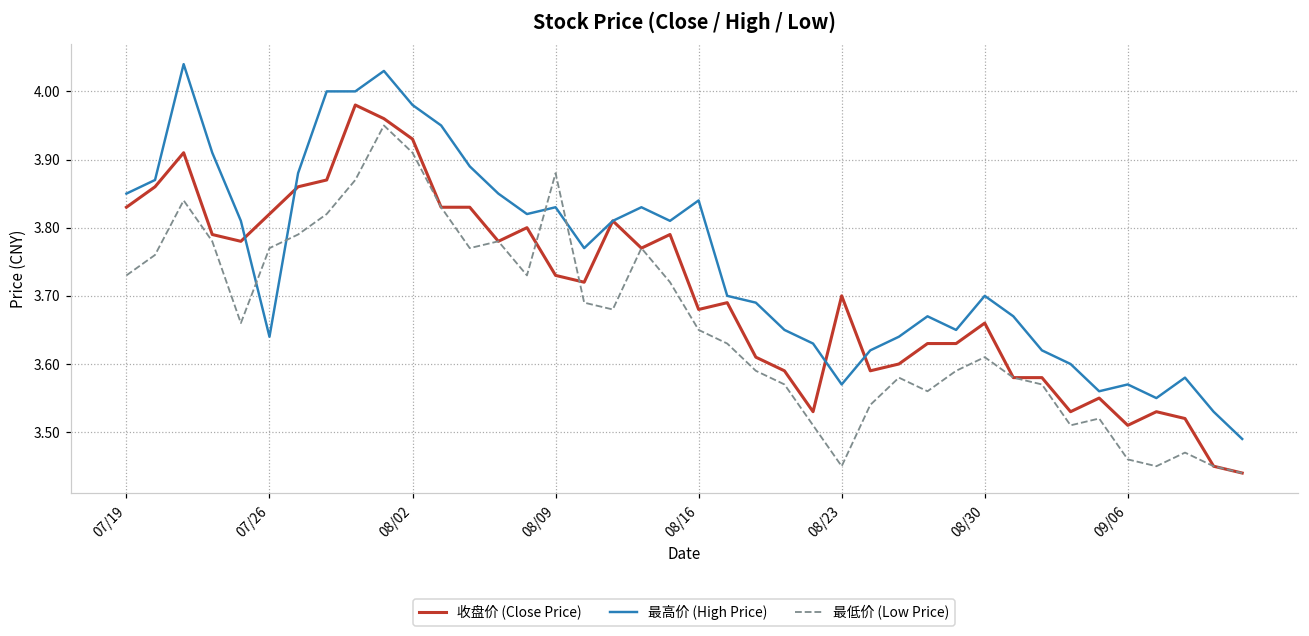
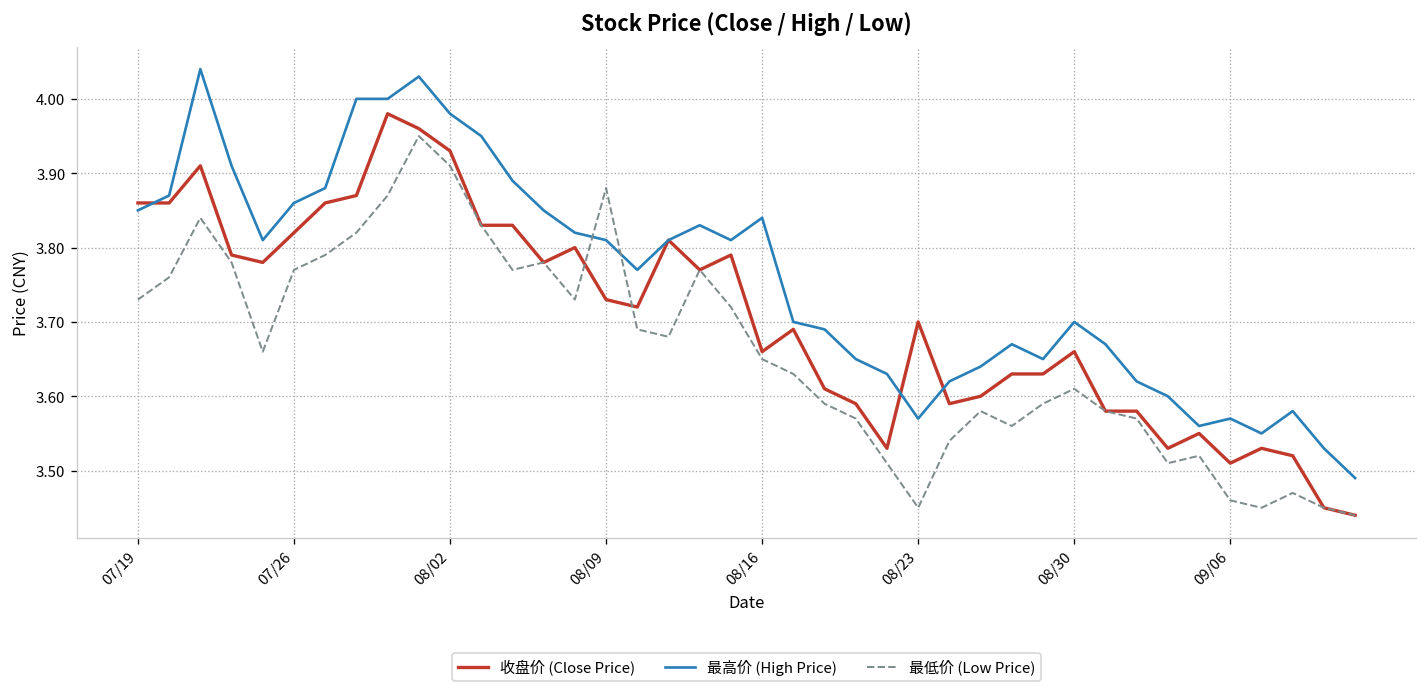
  {
    "收盘价 (Close Price)": {
-     "07/19": 3.83,
+     "07/19": 3.86,
      "07/26": 3.82,
      "08/02": 3.93,
      "08/09": 3.73,
-     "08/16": 3.68,
+     "08/16": 3.66,
      "08/23": 3.70,
      "08/30": 3.66,
      "09/06": 3.51
    },
    "最高价 (High Price)": {
      "07/19": 3.85,
-     "07/26": 3.64,
+     "07/26": 3.86,
      "08/02": 3.98,
-     "08/09": 3.83,
+     "08/09": 3.81,
      "08/16": 3.84,
      "08/23": 3.57,
      "08/30": 3.70,
      "09/06": 3.57
    },
    "最低价 (Low Price)": {
      "07/19": 3.73,
      "07/26": 3.77,
      "08/02": 3.91,
      "08/09": 3.88,
      "08/16": 3.65,
      "08/23": 3.45,
      "08/30": 3.61,
      "09/06": 3.46
    }
  }
